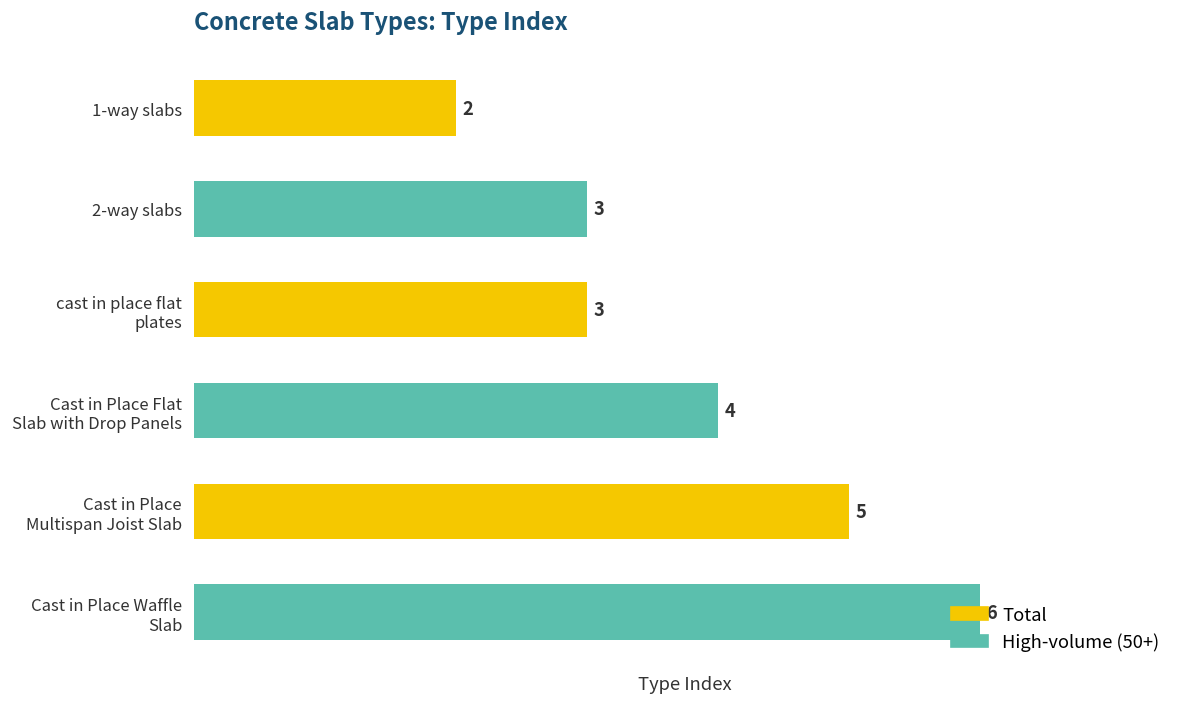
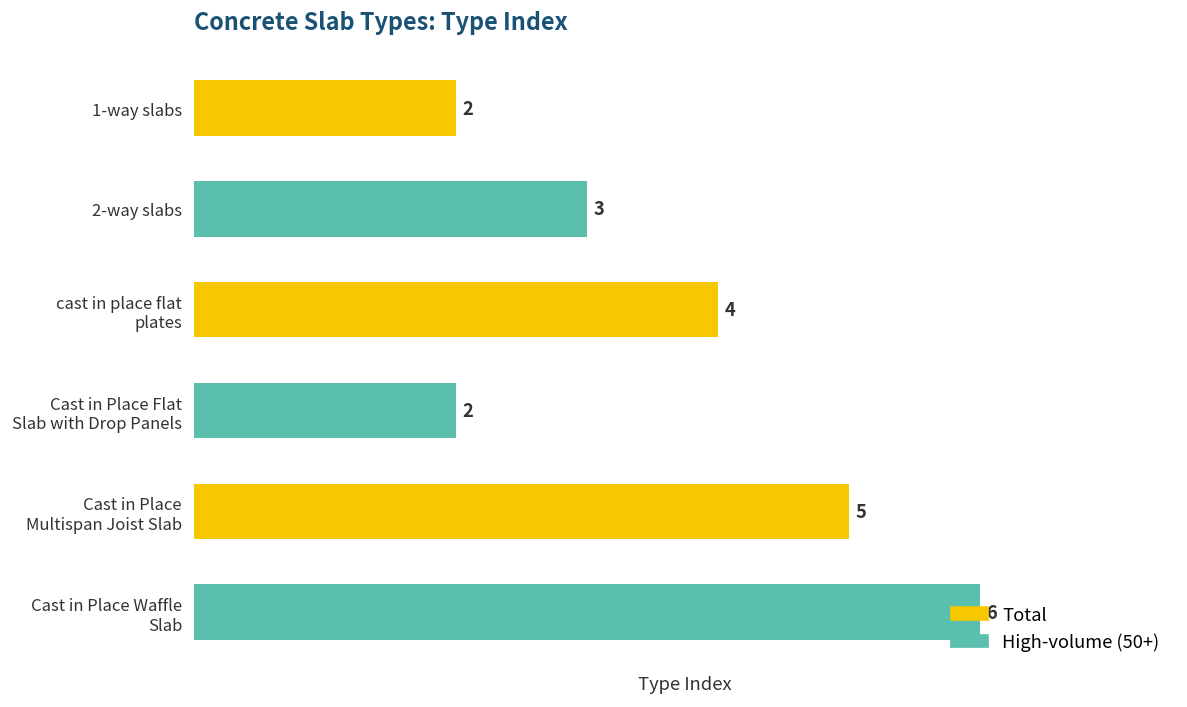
  {
    "1-way slabs": 2,
    "2-way slabs": 3,
-   "cast in place flat plates": 3,
-   "Cast in Place Flat Slab with Drop Panels": 4,
+   "cast in place flat plates": 4,
+   "Cast in Place Flat Slab with Drop Panels": 2,
    "Cast in Place Multispan Joist Slab": 5,
    "Cast in Place Waffle Slab": 6
  }
